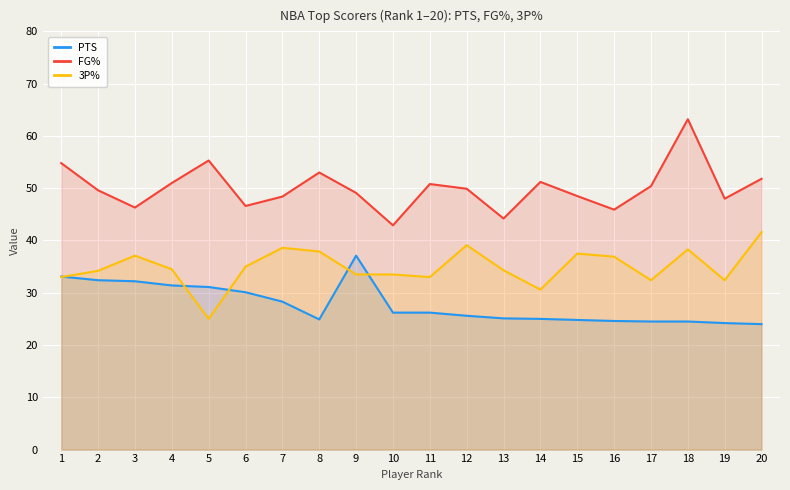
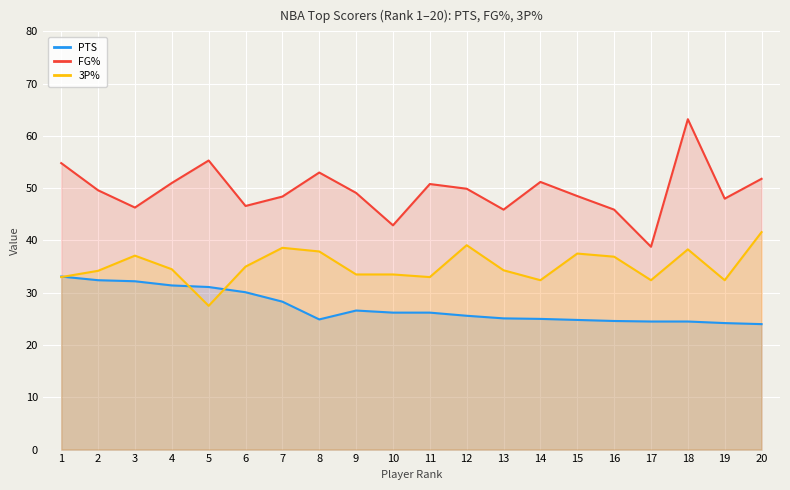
  {
    "PTS": {
      "2": 32,
      "3": 32,
      "4": 31,
      "5": 31,
      "6": 30,
      "7": 28,
      "8": 25,
-     "9": 37,
+     "9": 27,
      "10": 26,
      "11": 26,
      "12": 26,
      "13": 25,
      "14": 25,
      "15": 25,
      "16": 25,
      "17": 25,
      "18": 25,
      "19": 24,
      "20": 24
    },
    "FG%": {
      "1": 55,
      "2": 50,
      "3": 46,
      "4": 51,
      "5": 55,
      "6": 47,
      "7": 48,
      "8": 53,
      "9": 49,
      "10": 43,
      "11": 51,
      "12": 50,
-     "13": 44,
+     "13": 46,
      "14": 51,
      "15": 49,
      "16": 46,
-     "17": 50,
+     "17": 39,
      "18": 63,
      "19": 48,
      "20": 52
    },
    "3P%": {
      "2": 34,
      "3": 37,
      "4": 35,
-     "5": 25,
+     "5": 28,
      "6": 35,
      "7": 39,
      "8": 38,
      "9": 34,
      "10": 34,
      "11": 33,
      "12": 39,
      "13": 34,
-     "14": 31,
+     "14": 32,
      "15": 38,
      "16": 37,
      "17": 32,
      "18": 38,
      "19": 32,
      "20": 42
    }
  }
